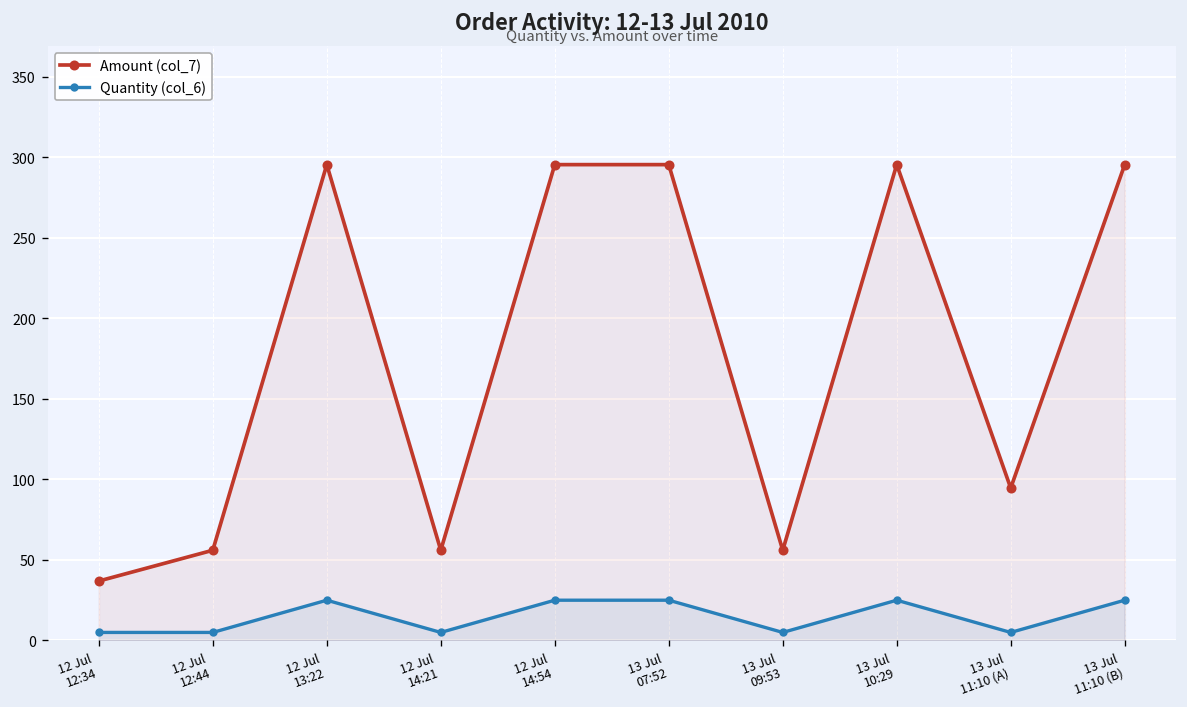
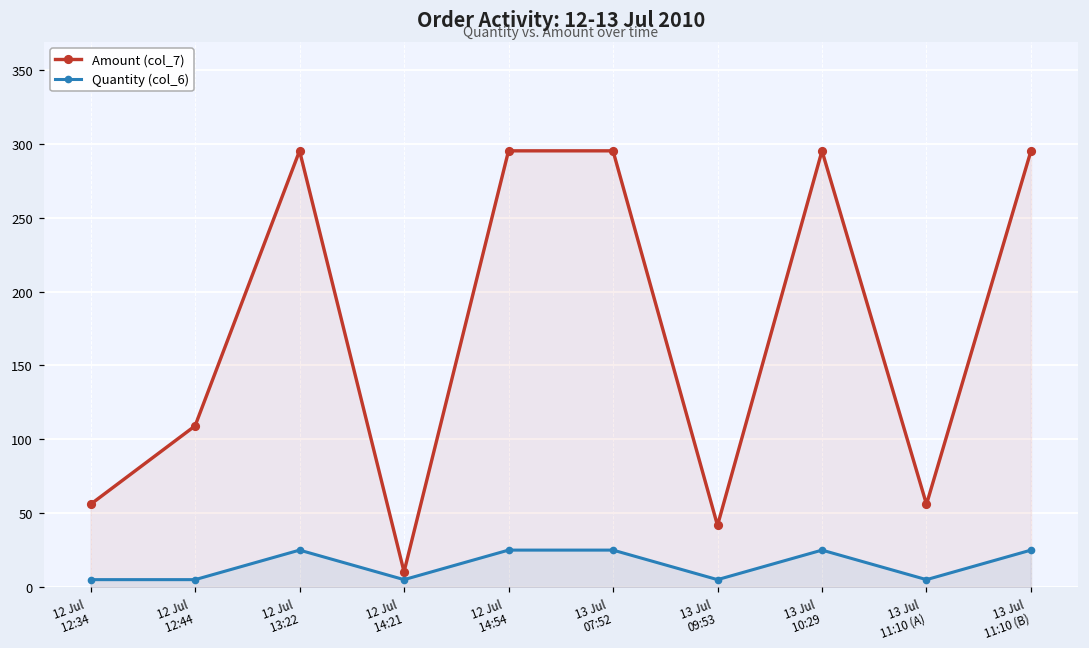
  {
    "Amount (col_7)": {
-     "12 Jul 12:34": 37,
-     "12 Jul 12:44": 56,
+     "12 Jul 12:34": 56,
+     "12 Jul 12:44": 109,
      "12 Jul 13:22": 295,
-     "12 Jul 14:21": 56,
+     "12 Jul 14:21": 10,
      "12 Jul 14:54": 295,
      "13 Jul 07:52": 295,
-     "13 Jul 09:53": 56,
+     "13 Jul 09:53": 42,
      "13 Jul 10:29": 295,
-     "13 Jul 11:10 (A)": 95,
+     "13 Jul 11:10 (A)": 56,
      "13 Jul 11:10 (B)": 295
    },
    "Quantity (col_6)": {
      "12 Jul 12:34": 5,
      "12 Jul 12:44": 5,
      "12 Jul 13:22": 25,
      "12 Jul 14:21": 5,
      "12 Jul 14:54": 25,
      "13 Jul 07:52": 25,
      "13 Jul 09:53": 5,
      "13 Jul 10:29": 25,
      "13 Jul 11:10 (A)": 5,
      "13 Jul 11:10 (B)": 25
    }
  }
